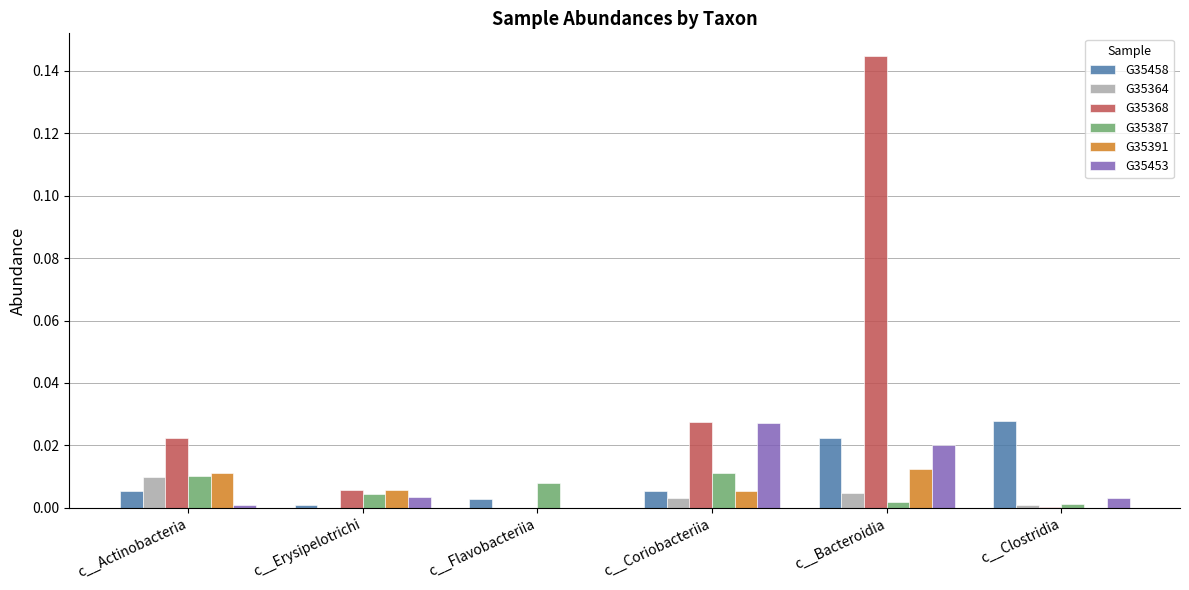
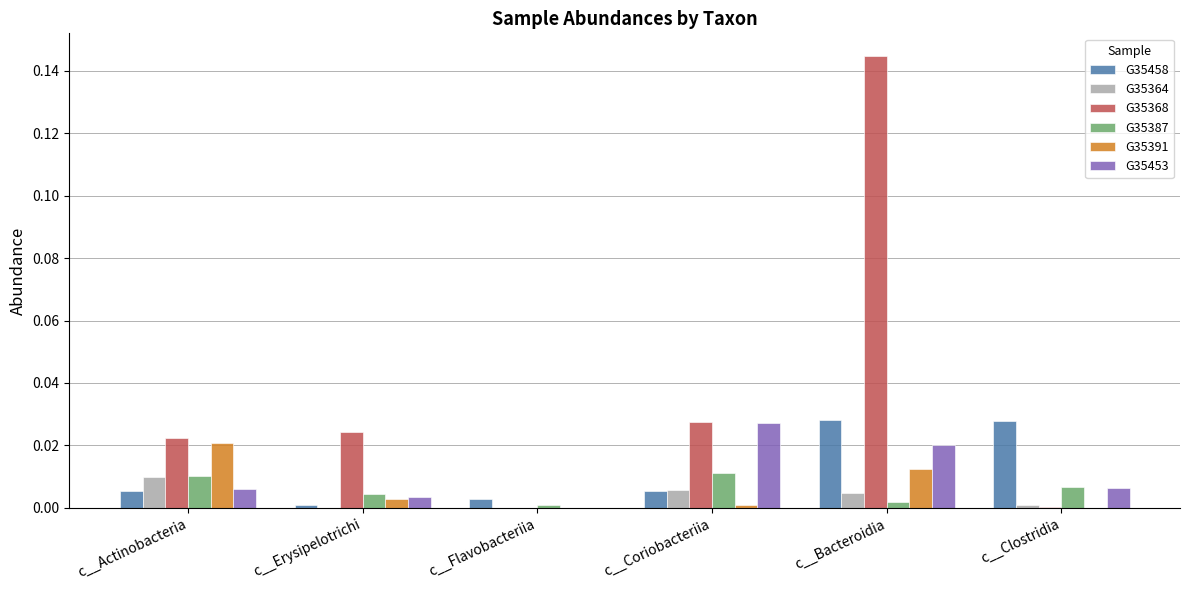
  {
    "G35458": {
      "c__Actinobacteria": 0.005,
      "c__Erysipelotrichi": 0.001,
      "c__Flavobacteriia": 0.003,
      "c__Coriobacteriia": 0.005,
-     "c__Bacteroidia": 0.023,
+     "c__Bacteroidia": 0.028,
      "c__Clostridia": 0.028
    },
    "G35364": {
      "c__Actinobacteria": 0.010,
-     "c__Coriobacteriia": 0.003,
+     "c__Coriobacteriia": 0.006,
      "c__Bacteroidia": 0.005,
      "c__Clostridia": 0.001
    },
    "G35368": {
      "c__Actinobacteria": 0.022,
-     "c__Erysipelotrichi": 0.006,
+     "c__Erysipelotrichi": 0.024,
      "c__Coriobacteriia": 0.028,
      "c__Bacteroidia": 0.145
    },
    "G35387": {
      "c__Actinobacteria": 0.010,
      "c__Erysipelotrichi": 0.004,
-     "c__Flavobacteriia": 0.008,
+     "c__Flavobacteriia": 0.001,
      "c__Coriobacteriia": 0.011,
      "c__Bacteroidia": 0.002,
-     "c__Clostridia": 0.001
+     "c__Clostridia": 0.007
    },
    "G35391": {
-     "c__Actinobacteria": 0.011,
-     "c__Erysipelotrichi": 0.006,
-     "c__Coriobacteriia": 0.005,
+     "c__Actinobacteria": 0.021,
+     "c__Erysipelotrichi": 0.003,
+     "c__Coriobacteriia": 0.001,
      "c__Bacteroidia": 0.012
    },
    "G35453": {
-     "c__Actinobacteria": 0.001,
+     "c__Actinobacteria": 0.006,
      "c__Erysipelotrichi": 0.003,
      "c__Coriobacteriia": 0.027,
      "c__Bacteroidia": 0.020,
-     "c__Clostridia": 0.003
+     "c__Clostridia": 0.006
    }
  }
